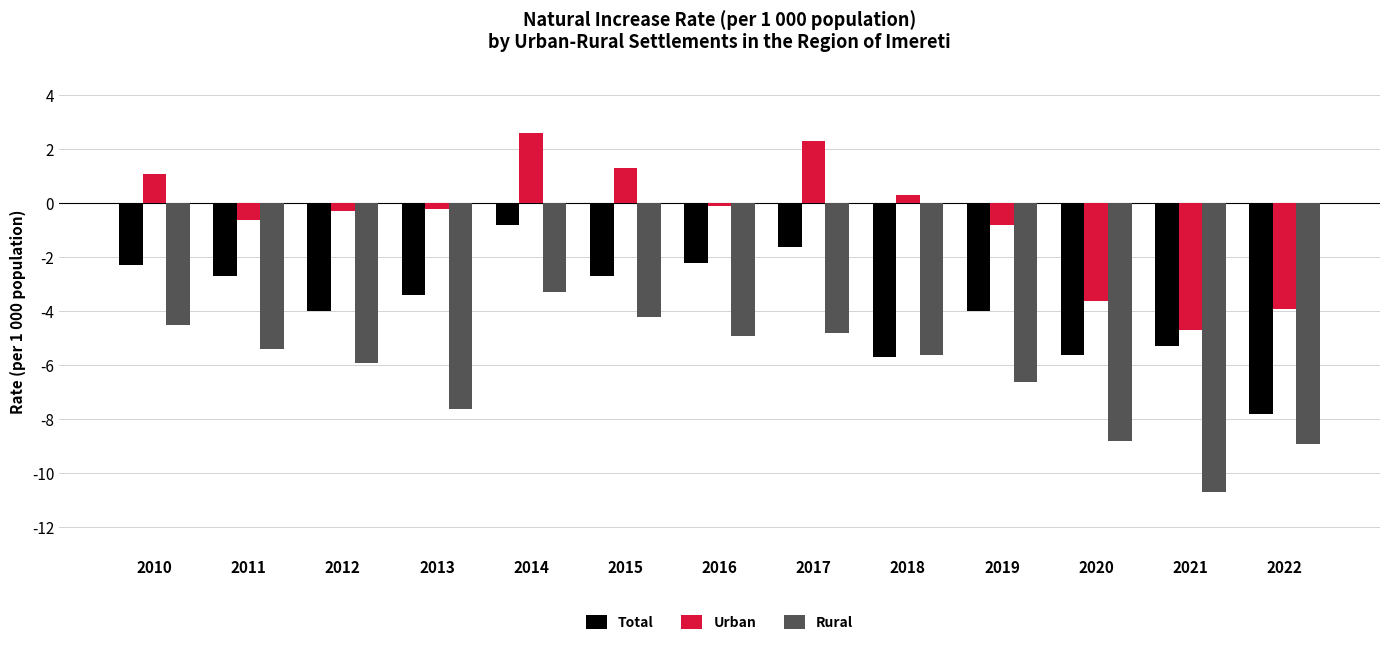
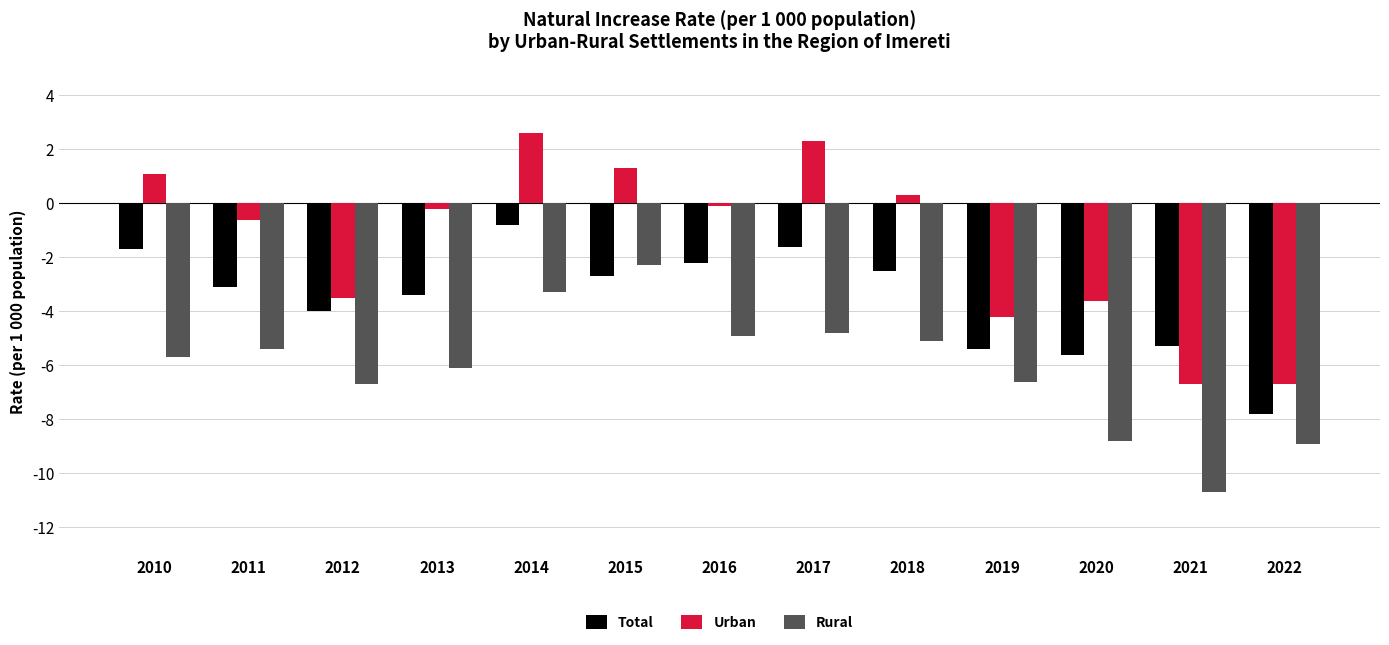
  {
    "Total": {
-     "2010": -2.3,
-     "2011": -2.7,
+     "2010": -1.7,
+     "2011": -3.1,
      "2012": -4.0,
      "2013": -3.4,
      "2014": -0.8,
      "2015": -2.7,
      "2016": -2.2,
      "2017": -1.6,
-     "2018": -5.7,
-     "2019": -4.0,
+     "2018": -2.5,
+     "2019": -5.4,
      "2020": -5.6,
      "2021": -5.3,
      "2022": -7.8
    },
    "Urban": {
      "2010": 1.1,
      "2011": -0.6,
-     "2012": -0.3,
+     "2012": -3.5,
      "2013": -0.2,
      "2014": 2.6,
      "2015": 1.3,
      "2016": -0.1,
      "2017": 2.3,
      "2018": 0.3,
-     "2019": -0.8,
+     "2019": -4.2,
      "2020": -3.6,
-     "2021": -4.7,
-     "2022": -3.9
+     "2021": -6.7,
+     "2022": -6.7
    },
    "Rural": {
-     "2010": -4.5,
+     "2010": -5.7,
      "2011": -5.4,
-     "2012": -5.9,
-     "2013": -7.6,
+     "2012": -6.7,
+     "2013": -6.1,
      "2014": -3.3,
-     "2015": -4.2,
+     "2015": -2.3,
      "2016": -4.9,
      "2017": -4.8,
-     "2018": -5.6,
+     "2018": -5.1,
      "2019": -6.6,
      "2020": -8.8,
      "2021": -10.7,
      "2022": -8.9
    }
  }
